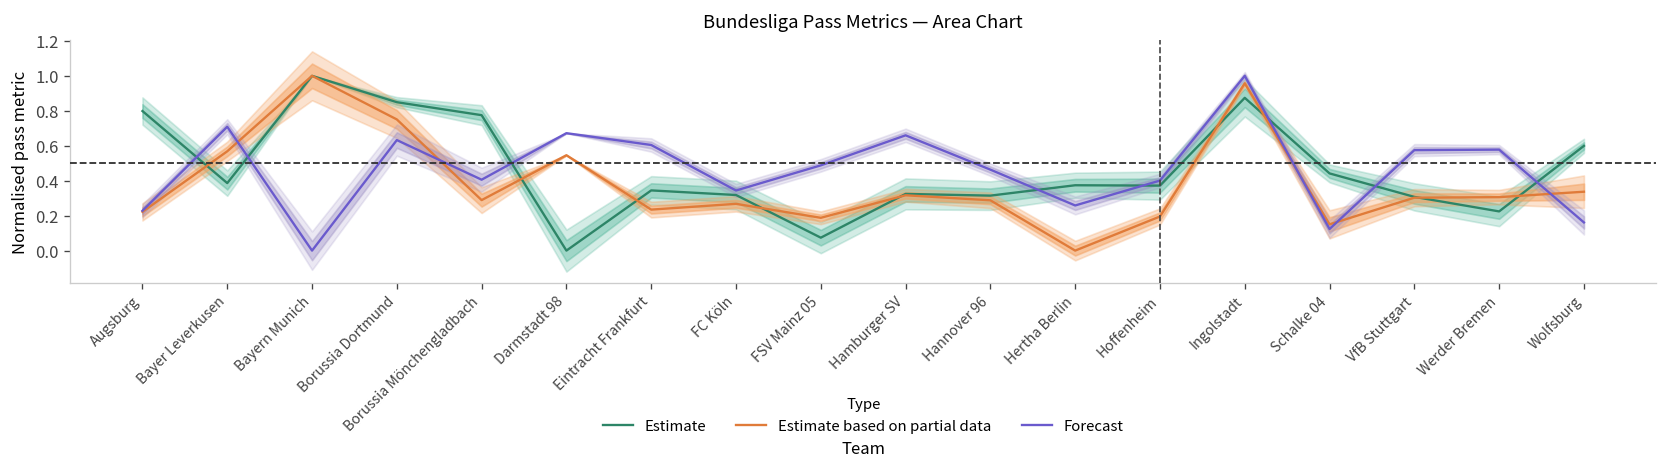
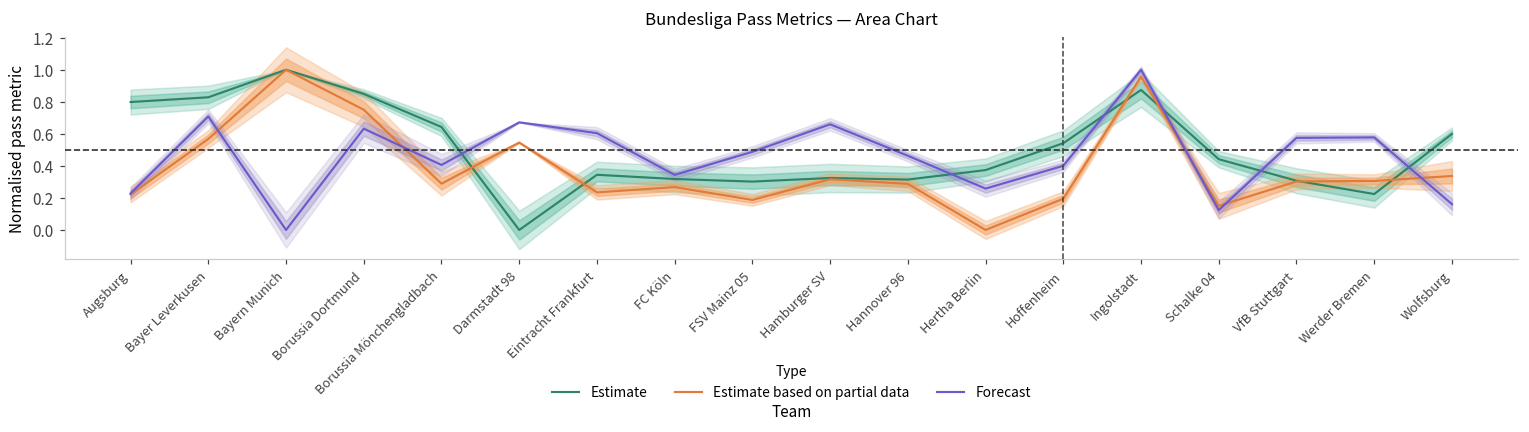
  {
    "Estimate": {
      "Augsburg": 0.80,
-     "Bayer Leverkusen": 0.39,
-     "Borussia Mönchengladbach": 0.77,
+     "Bayer Leverkusen": 0.83,
+     "Borussia Mönchengladbach": 0.64,
      "Darmstadt 98": 0.00,
      "Eintracht Frankfurt": 0.34,
-     "FSV Mainz 05": 0.07,
+     "FSV Mainz 05": 0.30,
      "Hertha Berlin": 0.37,
-     "Hoffenheim": 0.37,
+     "Hoffenheim": 0.54,
      "Ingolstadt": 0.87,
      "Schalke 04": 0.44,
      "Werder Bremen": 0.22,
      "Wolfsburg": 0.60
    },
    "Forecast": {
      "Bayer Leverkusen": 0.71,
      "Bayern Munich": 0.00,
      "Borussia Dortmund": 0.63,
      "Borussia Mönchengladbach": 0.41,
      "Eintracht Frankfurt": 0.60,
      "FSV Mainz 05": 0.49,
      "Hamburger SV": 0.66,
      "Hertha Berlin": 0.26,
      "Schalke 04": 0.12,
      "Wolfsburg": 0.16
    }
  }
